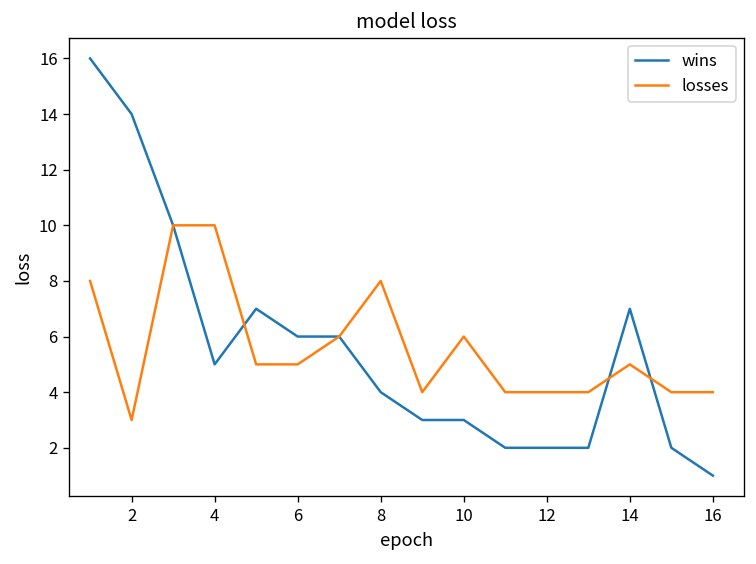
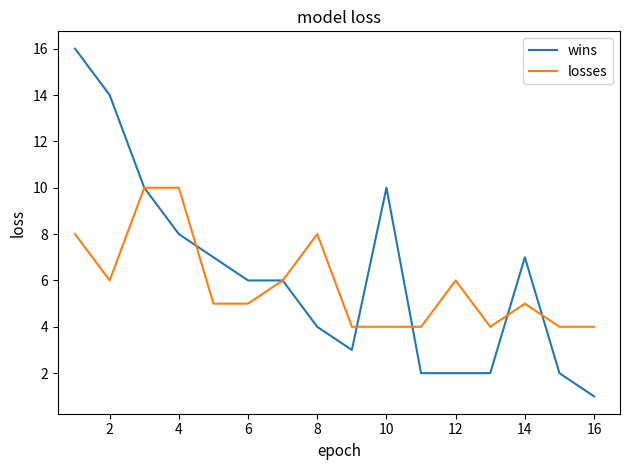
  {
    "wins": {
      "2": 14,
-     "4": 5,
+     "4": 8,
      "6": 6,
      "8": 4,
-     "10": 3,
+     "10": 10,
      "12": 2,
      "14": 7,
      "16": 1
    },
    "losses": {
-     "2": 3,
+     "2": 6,
      "4": 10,
      "6": 5,
      "8": 8,
-     "10": 6,
-     "12": 4,
+     "10": 4,
+     "12": 6,
      "14": 5,
      "16": 4
    }
  }
